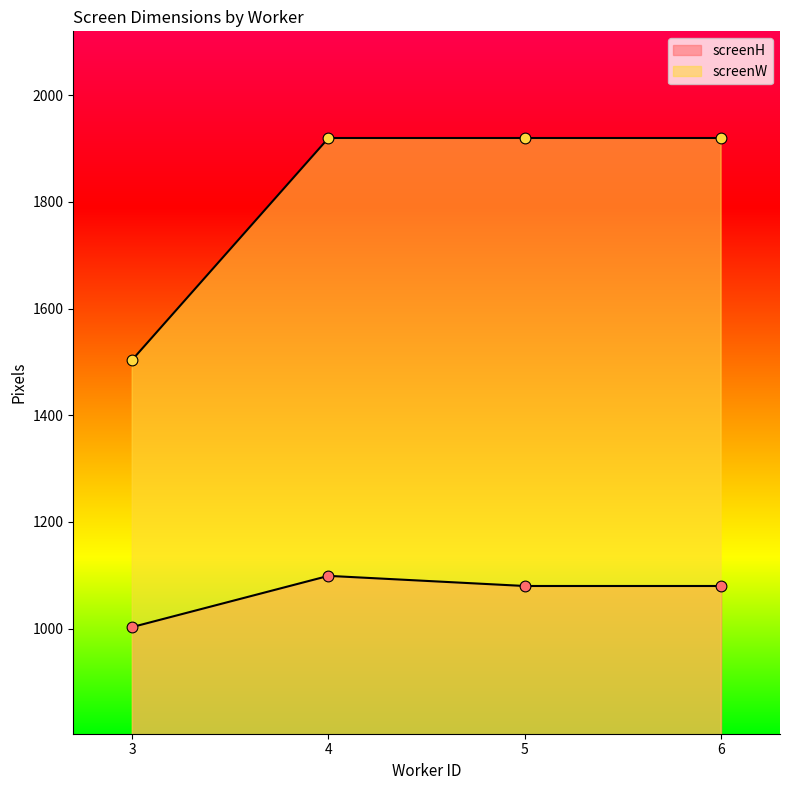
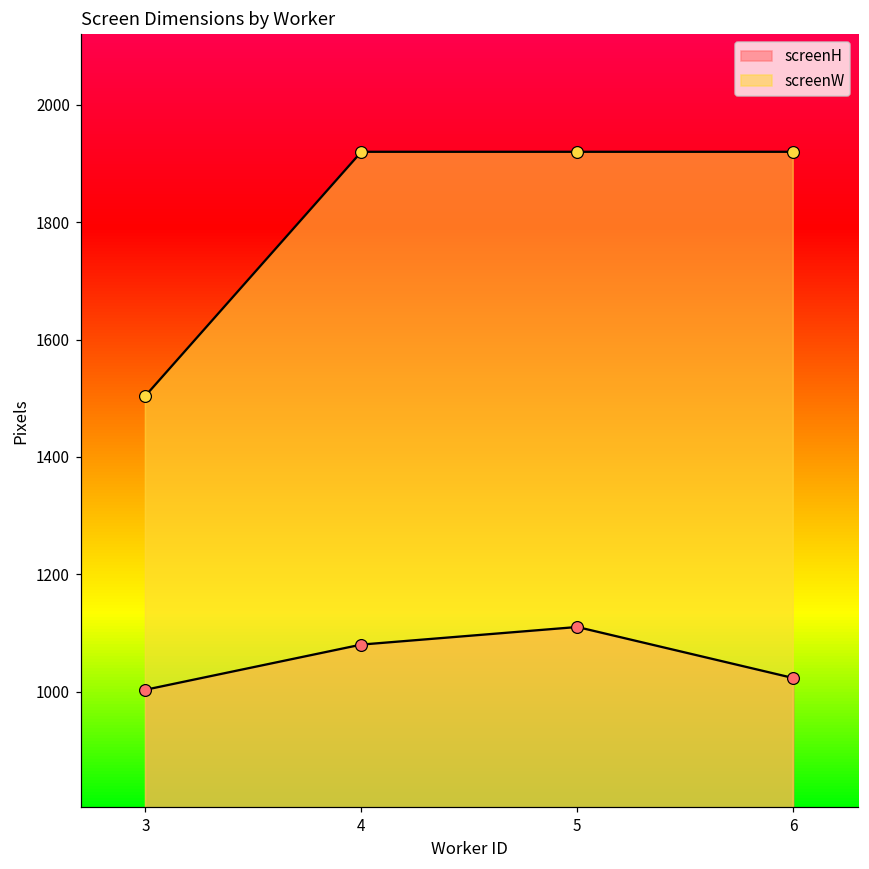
  {
    "screenH": {
      "3": 1000,
-     "4": 1100,
-     "5": 1080,
-     "6": 1080
+     "4": 1080,
+     "5": 1110,
+     "6": 1020
    },
    "screenW": {
      "3": 1500,
      "4": 1920,
      "5": 1920,
      "6": 1920
    }
  }
